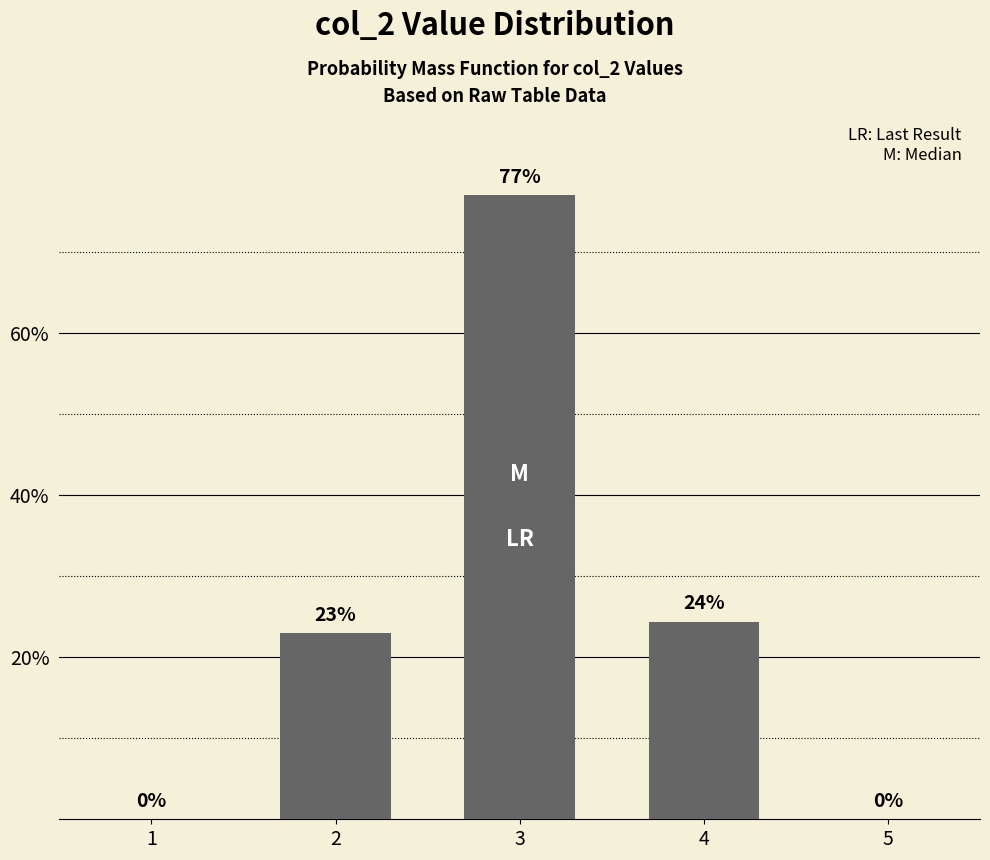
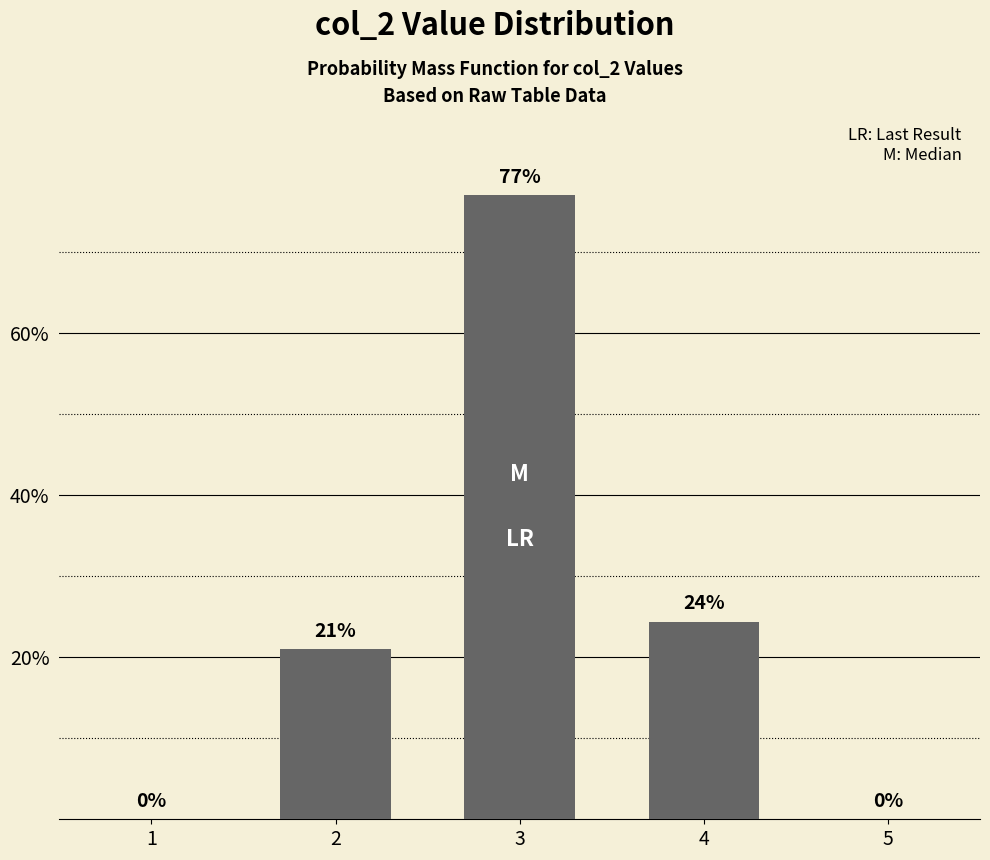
  {
    "1": "0%",
-   "2": "23%",
+   "2": "21%",
    "3": "77%",
    "4": "24%",
    "5": "0%"
  }
